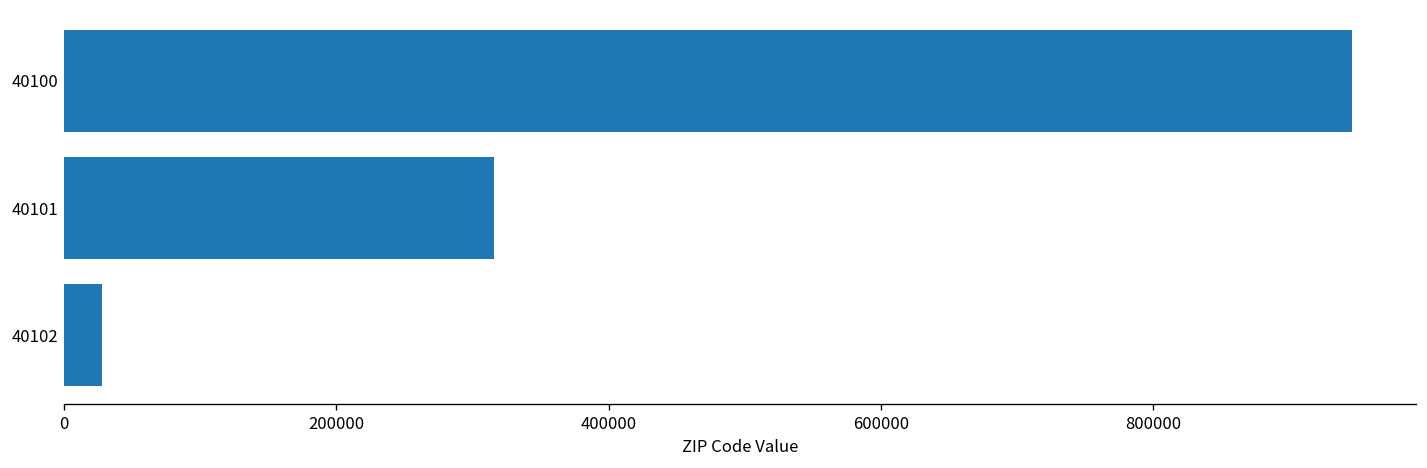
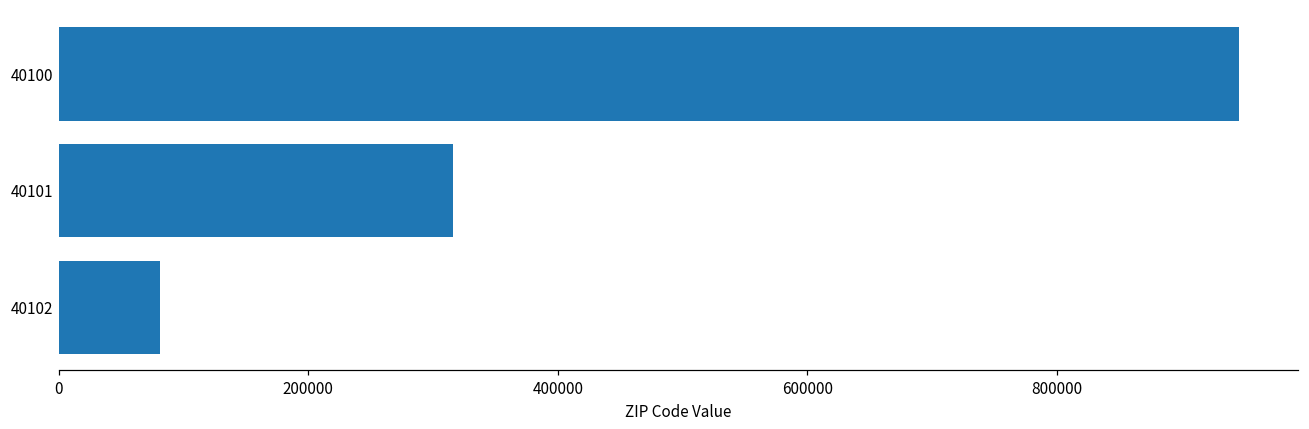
  {
    "40100": 946000,
    "40101": 316000,
-   "40102": 28000
+   "40102": 81000
  }
